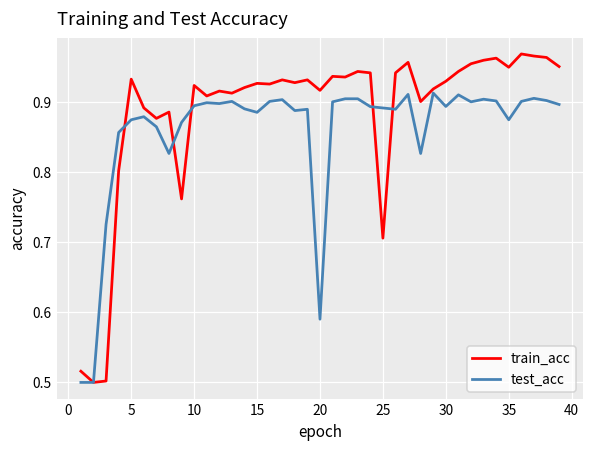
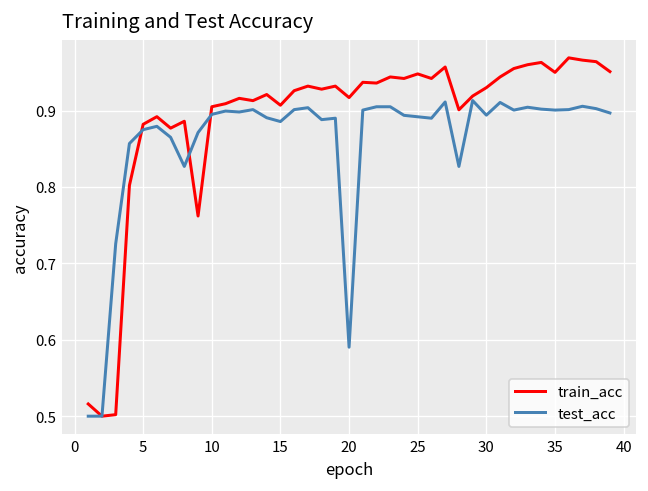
  {
    "train_acc": {
-     "5": 0.93,
-     "10": 0.92,
-     "15": 0.93,
+     "5": 0.88,
+     "10": 0.91,
+     "15": 0.91,
      "20": 0.92,
-     "25": 0.71,
+     "25": 0.95,
      "30": 0.93,
      "35": 0.95
    },
    "test_acc": {
      "5": 0.88,
      "10": 0.90,
      "15": 0.89,
      "20": 0.59,
      "25": 0.89,
      "30": 0.89,
-     "35": 0.88
+     "35": 0.90
    }
  }
